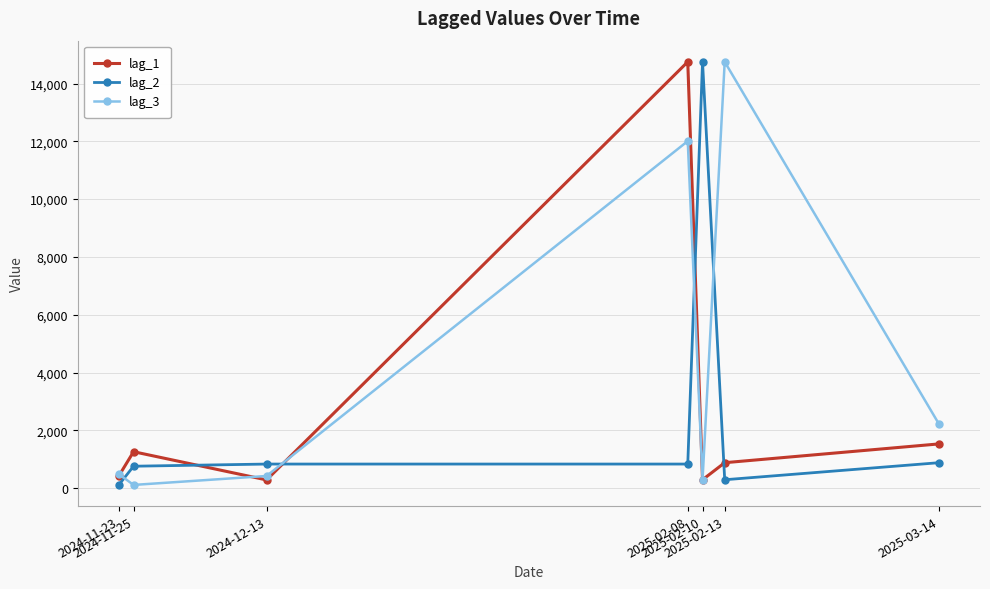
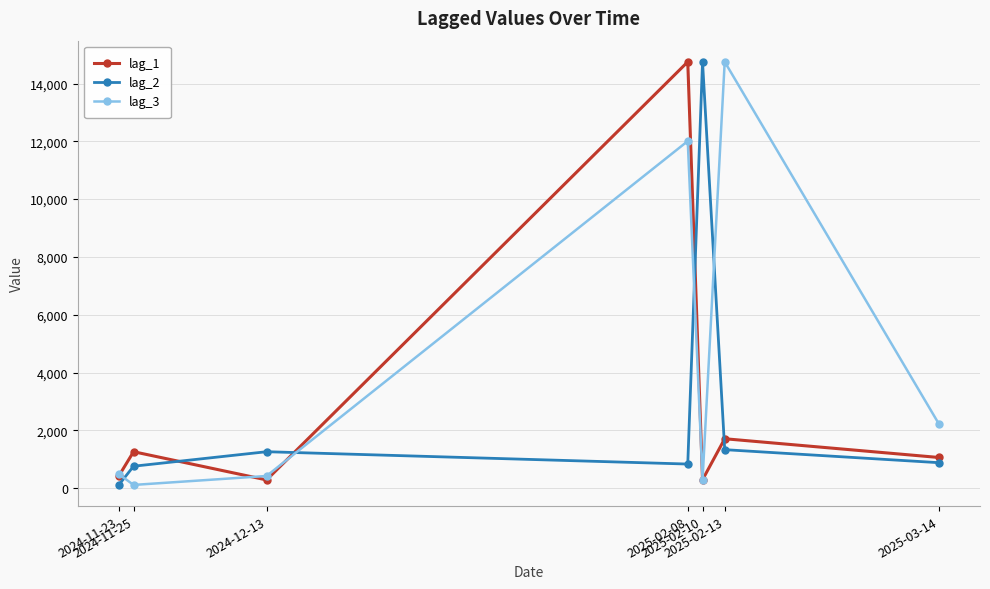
  {
    "lag_1": {
      "2024-11-25": "1,300",
      "2024-12-13": "300",
      "2025-02-08": "14,800",
-     "2025-02-13": "900",
-     "2025-03-14": "1,500"
+     "2025-02-13": "1,700",
+     "2025-03-14": "1,100"
    },
    "lag_2": {
      "2024-11-23": "100",
      "2024-11-25": "800",
-     "2024-12-13": "800",
+     "2024-12-13": "1,300",
      "2025-02-08": "800",
      "2025-02-10": "14,800",
-     "2025-02-13": "300",
+     "2025-02-13": "1,300",
      "2025-03-14": "900"
    },
    "lag_3": {
      "2024-11-25": "100",
      "2024-12-13": "400",
      "2025-02-08": "12,000",
      "2025-02-13": "14,800",
      "2025-03-14": "2,200"
    }
  }
